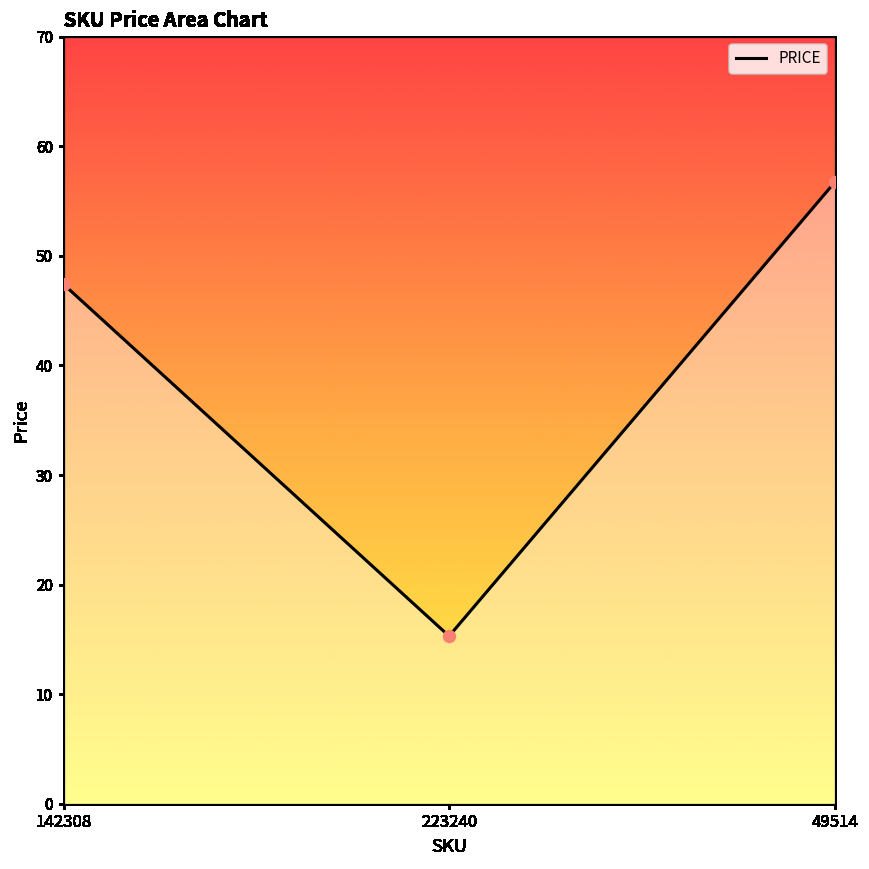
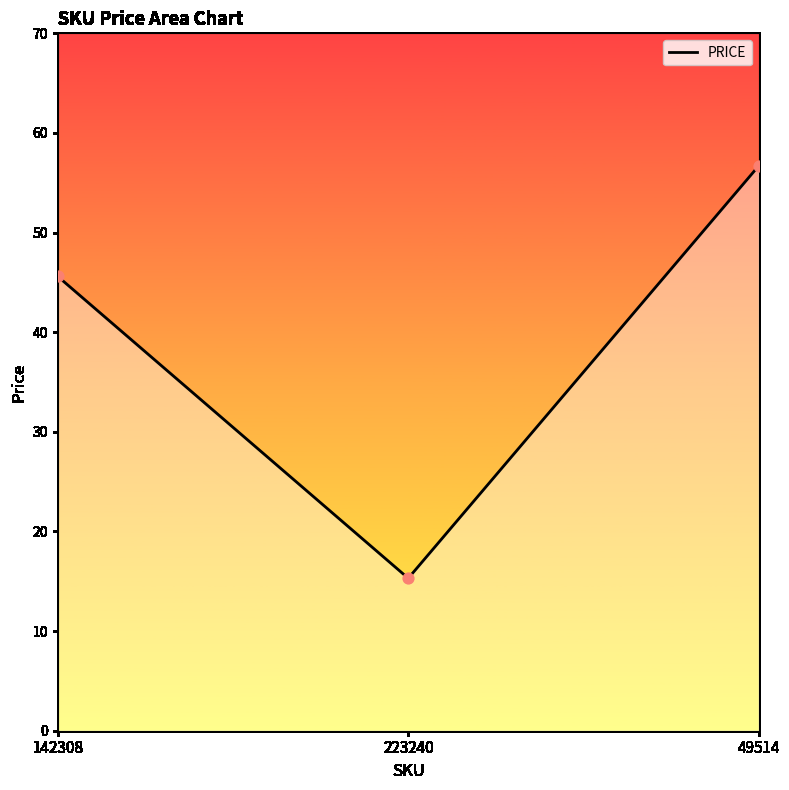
  {
-   "142308": 47,
+   "142308": 46,
    "223240": 15,
    "49514": 57
  }
